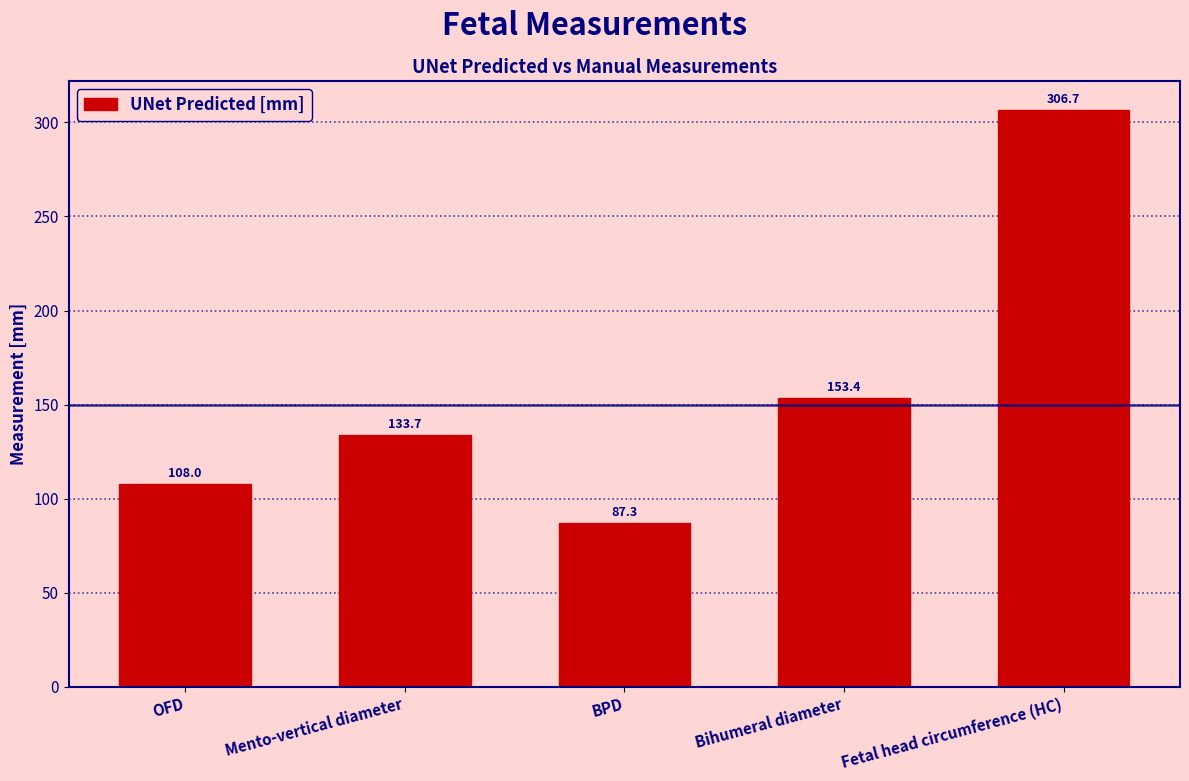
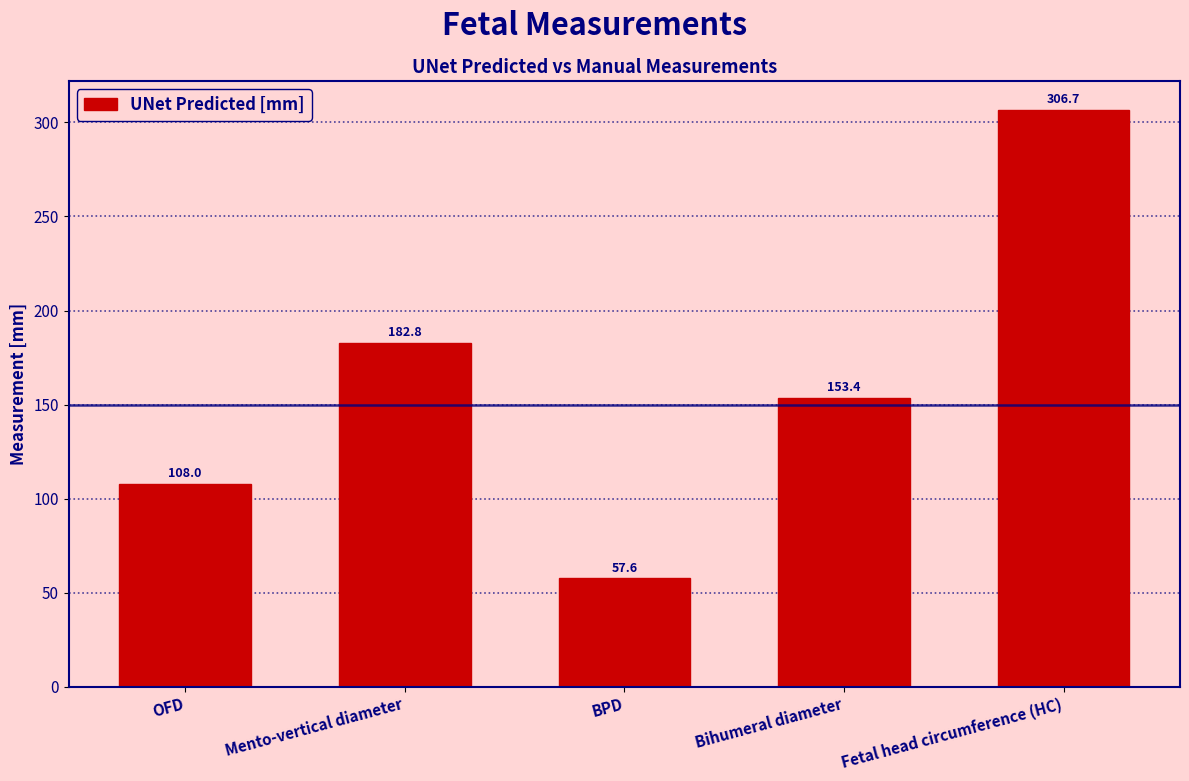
  {
    "OFD": 108.0,
-   "Mento-vertical diameter": 133.7,
-   "BPD": 87.3,
+   "Mento-vertical diameter": 182.8,
+   "BPD": 57.6,
    "Bihumeral diameter": 153.4,
    "Fetal head circumference (HC)": 306.7
  }
